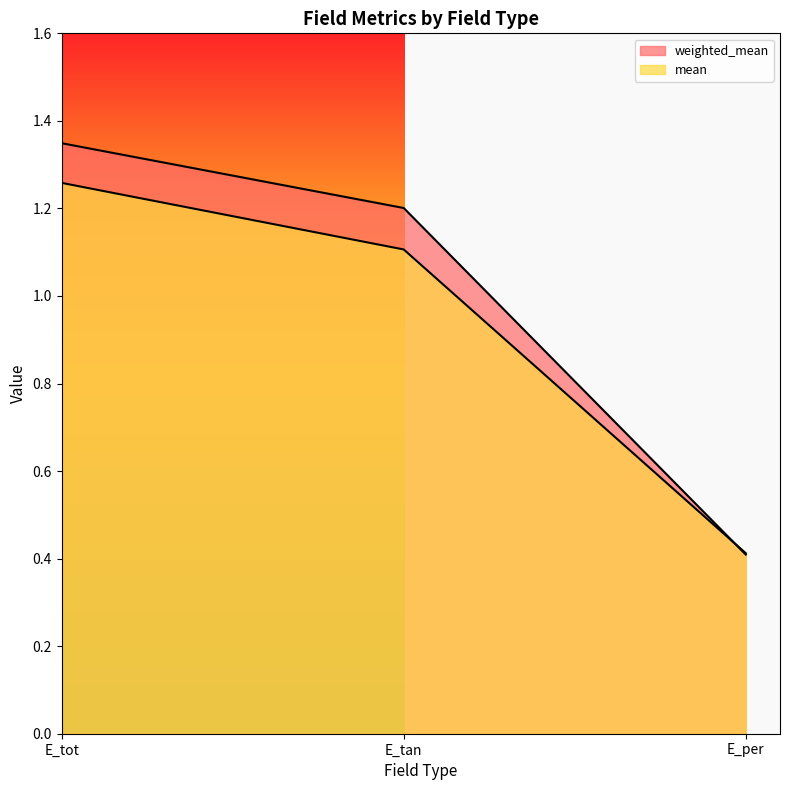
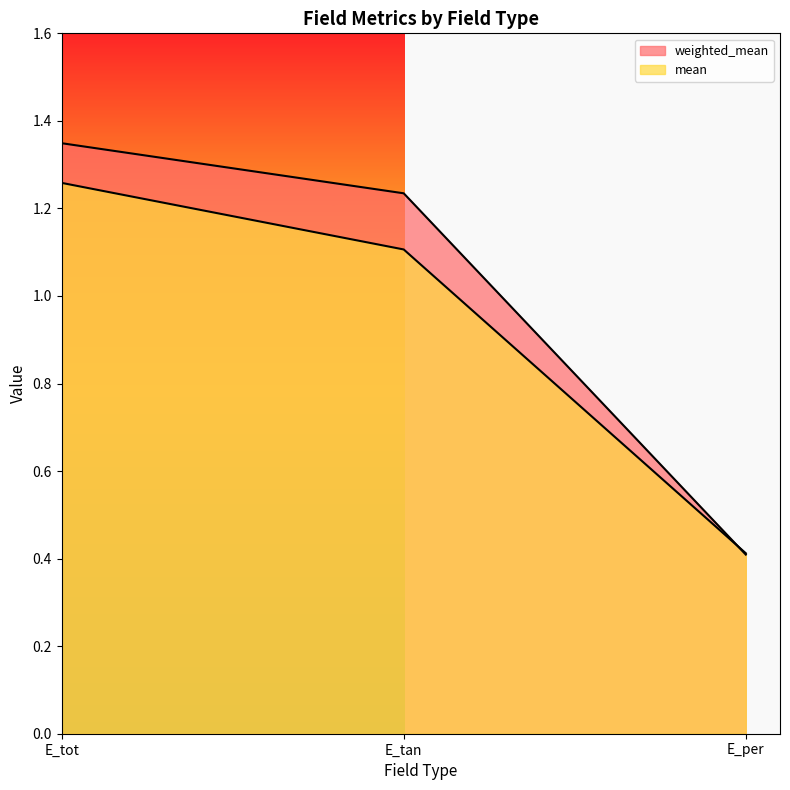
  {
    "weighted_mean": {
      "E_tot": 1.35,
-     "E_tan": 1.20
+     "E_tan": 1.23
    },
    "mean": {
      "E_tot": 1.26,
      "E_tan": 1.11
    }
  }
